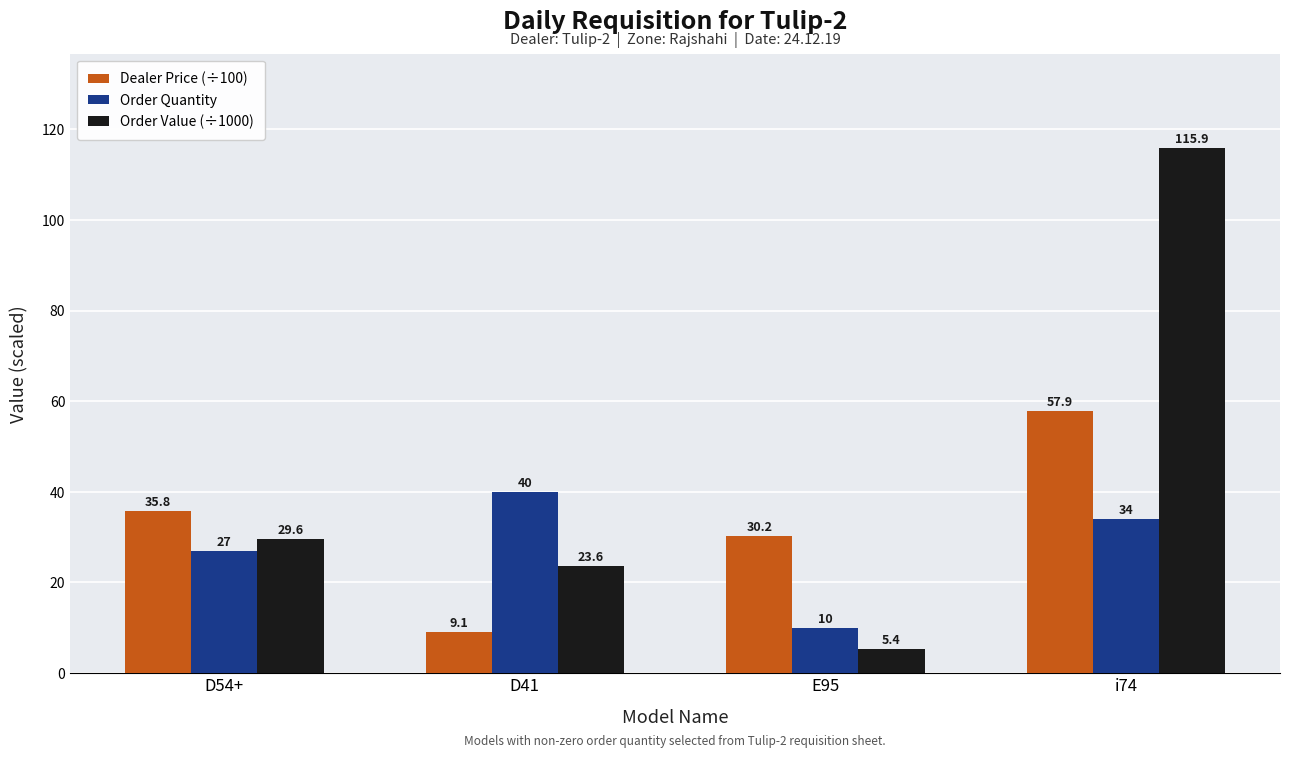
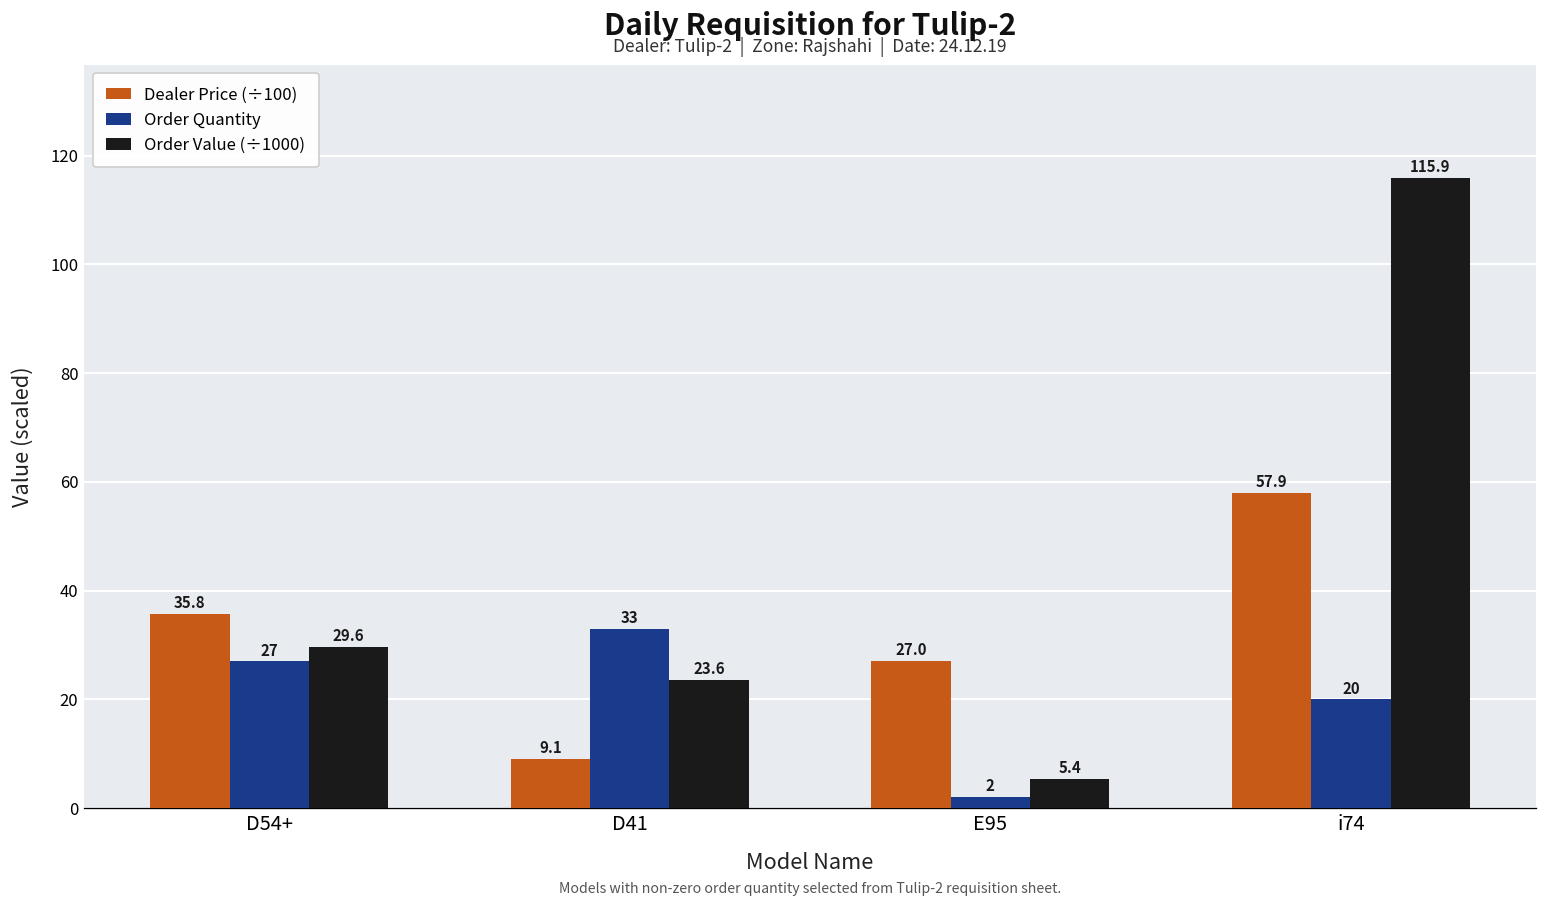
  {
    "Dealer Price (÷100)": {
      "D54+": 35.8,
      "D41": 9.1,
-     "E95": 30.2,
+     "E95": 27.0,
      "i74": 57.9
    },
    "Order Quantity": {
      "D54+": 27,
-     "D41": 40,
-     "E95": 10,
-     "i74": 34
+     "D41": 33,
+     "E95": 2,
+     "i74": 20
    },
    "Order Value (÷1000)": {
      "D54+": 29.6,
      "D41": 23.6,
      "E95": 5.4,
      "i74": 115.9
    }
  }
